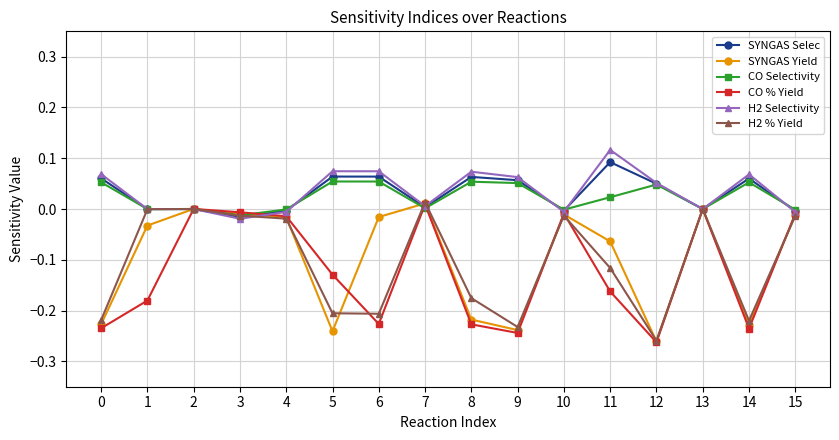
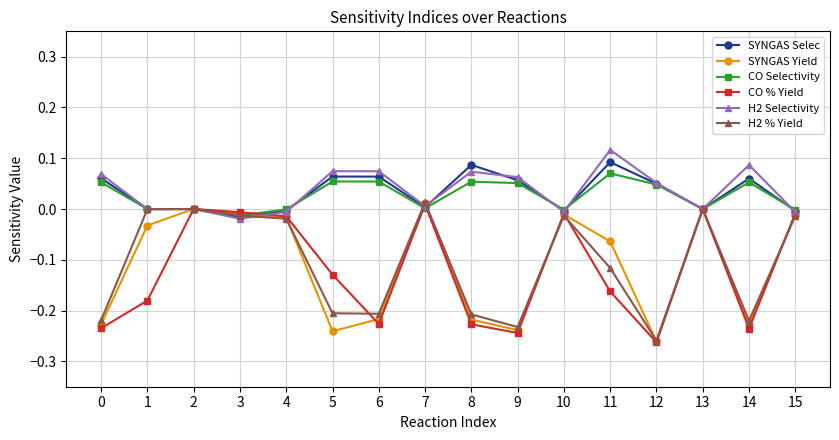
  {
    "SYNGAS Selec": {
      "0": 0.06,
      "5": 0.06,
      "6": 0.06,
-     "8": 0.06,
+     "8": 0.09,
      "9": 0.06,
      "11": 0.09,
      "14": 0.06
    },
    "SYNGAS Yield": {
      "0": -0.23,
      "1": -0.03,
      "5": -0.24,
-     "6": -0.02,
+     "6": -0.22,
      "8": -0.22,
      "9": -0.24,
      "11": -0.06,
      "14": -0.23
    },
    "CO Selectivity": {
      "0": 0.05,
      "5": 0.05,
      "6": 0.05,
      "8": 0.05,
      "9": 0.05,
-     "11": 0.02,
+     "11": 0.07,
      "14": 0.05
    },
    "CO % Yield": {
      "0": -0.23,
      "1": -0.18,
      "5": -0.13,
      "6": -0.23,
      "8": -0.23,
      "9": -0.24,
      "11": -0.16,
      "14": -0.24
    },
    "H2 Selectivity": {
      "0": 0.07,
      "5": 0.07,
      "6": 0.07,
      "8": 0.07,
      "9": 0.06,
      "11": 0.12,
-     "14": 0.07
+     "14": 0.09
    },
    "H2 % Yield": {
      "0": -0.22,
      "5": -0.21,
      "6": -0.21,
-     "8": -0.18,
+     "8": -0.21,
      "9": -0.23,
      "11": -0.12,
      "14": -0.22
    }
  }
